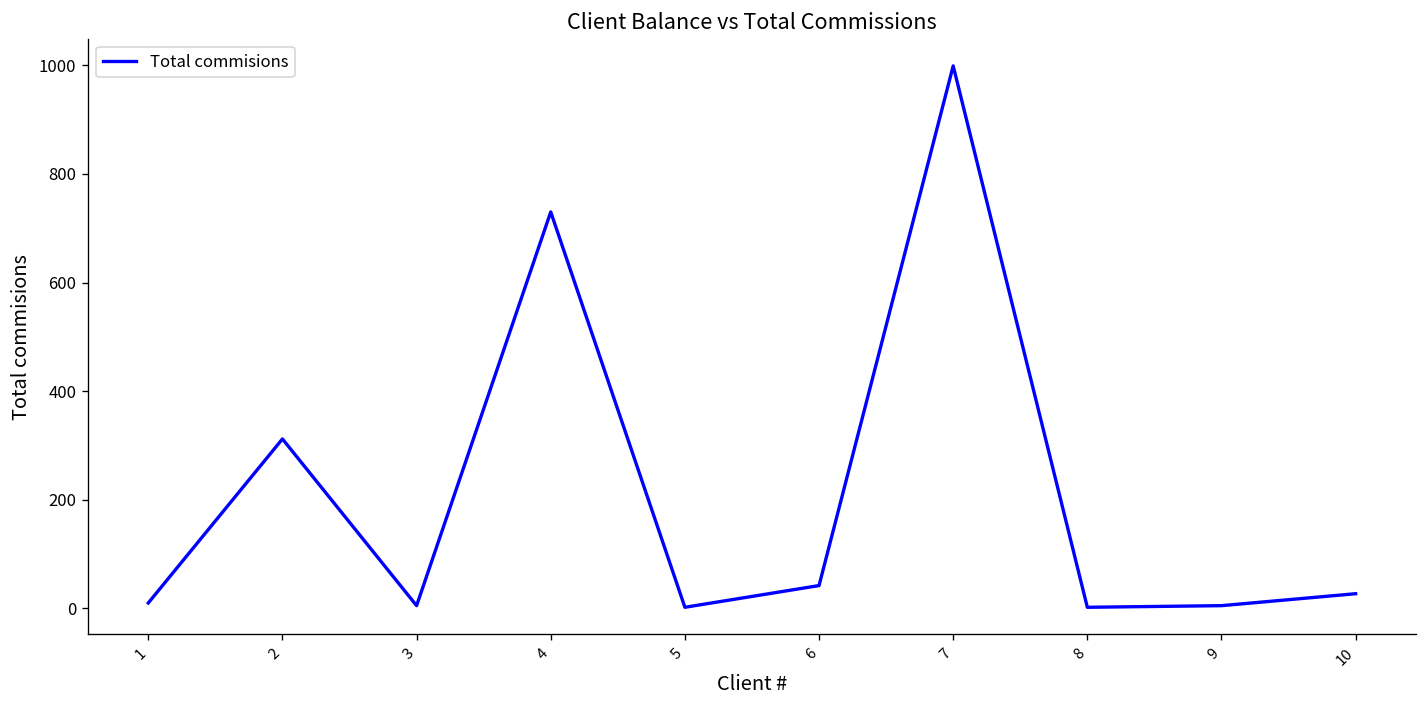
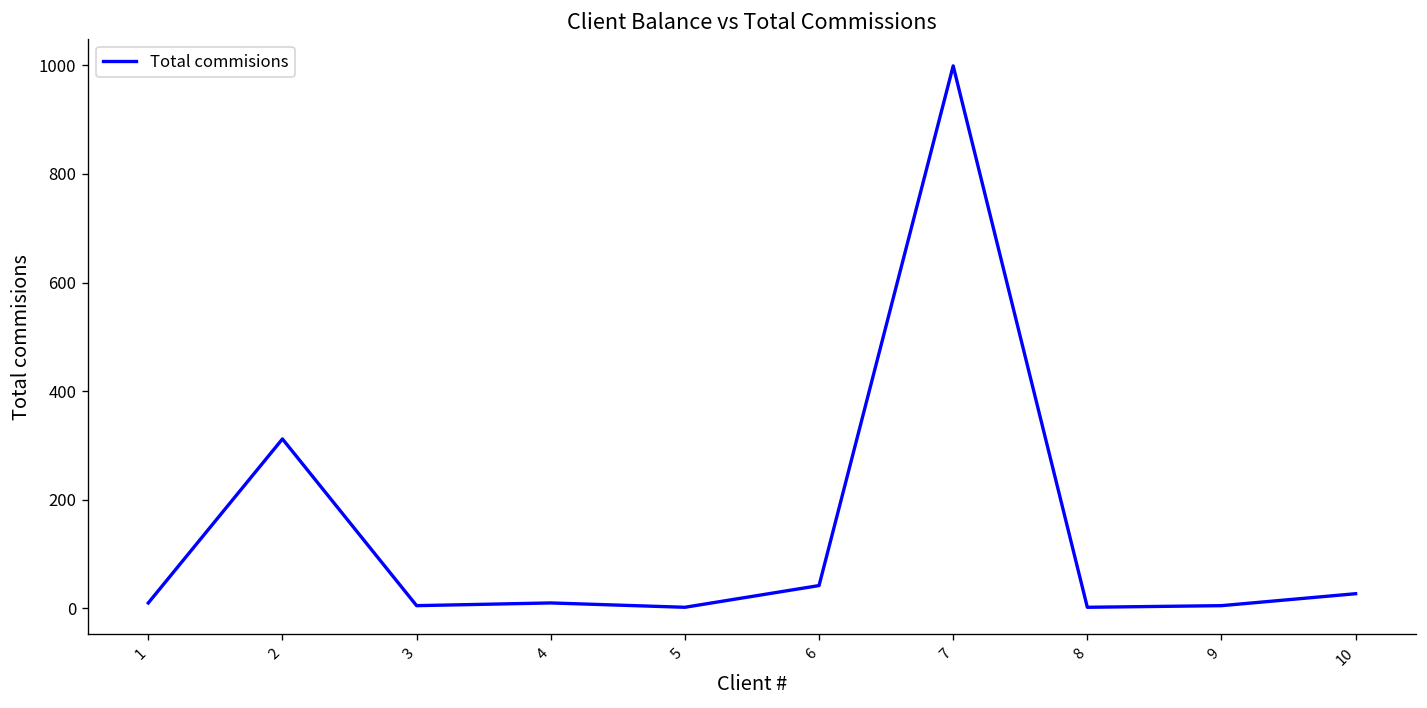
  {
    "1": 10,
    "2": 310,
    "3": 10,
-   "4": 730,
+   "4": 10,
    "5": 0,
    "6": 40,
    "7": 1000,
    "8": 0,
    "9": 10,
    "10": 30
  }
